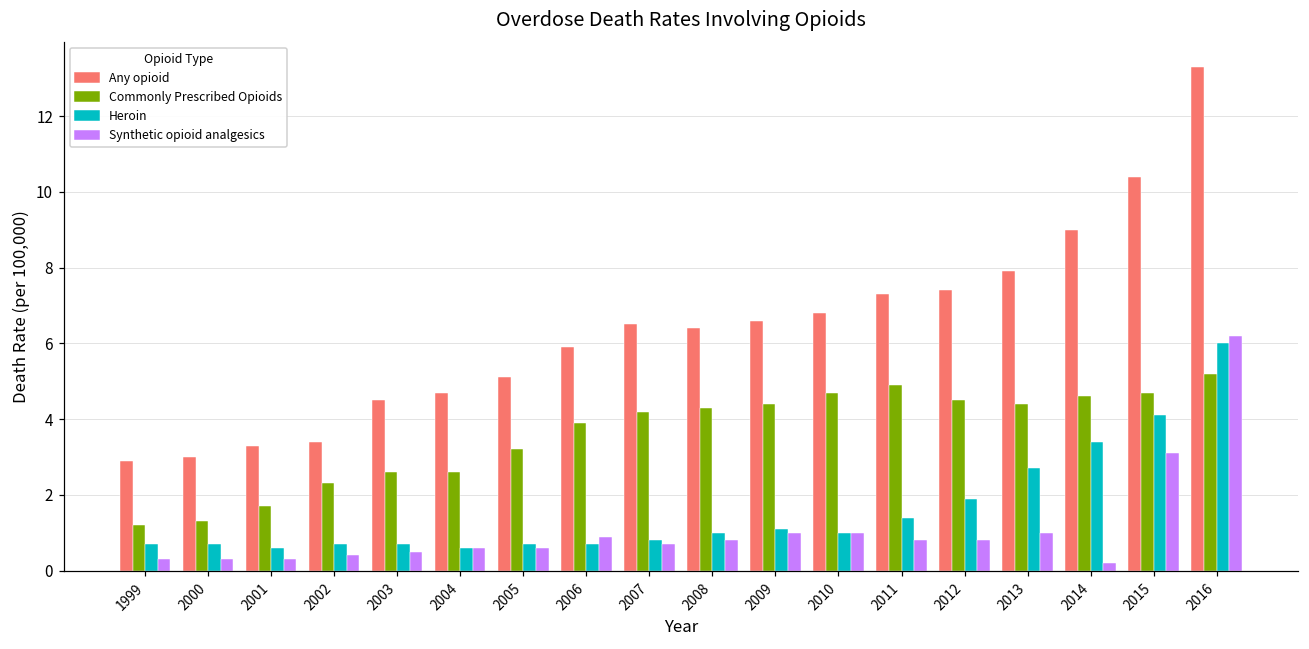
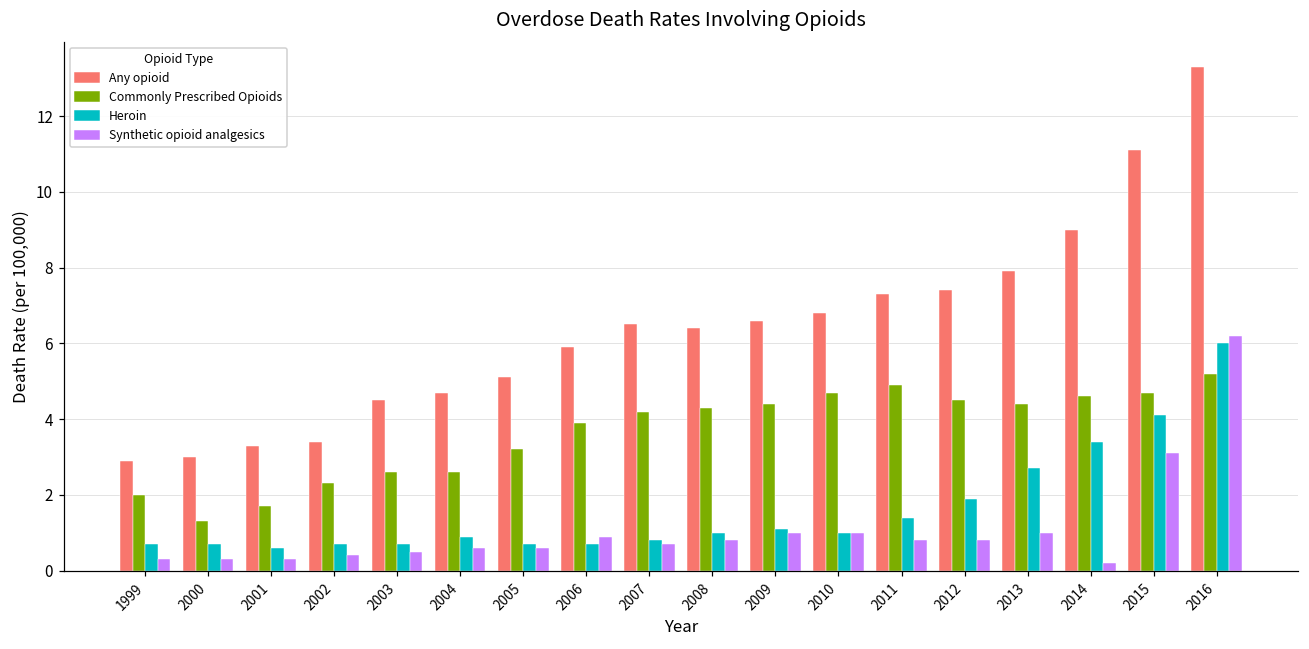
  {
    "Any opioid": {
      "1999": 2.9,
      "2000": 3.0,
      "2001": 3.3,
      "2002": 3.4,
      "2003": 4.5,
      "2004": 4.7,
      "2005": 5.1,
      "2006": 5.9,
      "2007": 6.5,
      "2008": 6.4,
      "2009": 6.6,
      "2010": 6.8,
      "2011": 7.3,
      "2012": 7.4,
      "2013": 7.9,
      "2014": 9.0,
-     "2015": 10.4,
+     "2015": 11.1,
      "2016": 13.3
    },
    "Commonly Prescribed Opioids": {
-     "1999": 1.2,
+     "1999": 2.0,
      "2000": 1.3,
      "2001": 1.7,
      "2002": 2.3,
      "2003": 2.6,
      "2004": 2.6,
      "2005": 3.2,
      "2006": 3.9,
      "2007": 4.2,
      "2008": 4.3,
      "2009": 4.4,
      "2010": 4.7,
      "2011": 4.9,
      "2012": 4.5,
      "2013": 4.4,
      "2014": 4.6,
      "2015": 4.7,
      "2016": 5.2
    },
    "Heroin": {
      "1999": 0.7,
      "2000": 0.7,
      "2001": 0.6,
      "2002": 0.7,
      "2003": 0.7,
-     "2004": 0.6,
+     "2004": 0.9,
      "2005": 0.7,
      "2006": 0.7,
      "2007": 0.8,
      "2008": 1.0,
      "2009": 1.1,
      "2010": 1.0,
      "2011": 1.4,
      "2012": 1.9,
      "2013": 2.7,
      "2014": 3.4,
      "2015": 4.1,
      "2016": 6.0
    },
    "Synthetic opioid analgesics": {
      "1999": 0.3,
      "2000": 0.3,
      "2001": 0.3,
      "2002": 0.4,
      "2003": 0.5,
      "2004": 0.6,
      "2005": 0.6,
      "2006": 0.9,
      "2007": 0.7,
      "2008": 0.8,
      "2009": 1.0,
      "2010": 1.0,
      "2011": 0.8,
      "2012": 0.8,
      "2013": 1.0,
      "2014": 0.2,
      "2015": 3.1,
      "2016": 6.2
    }
  }
